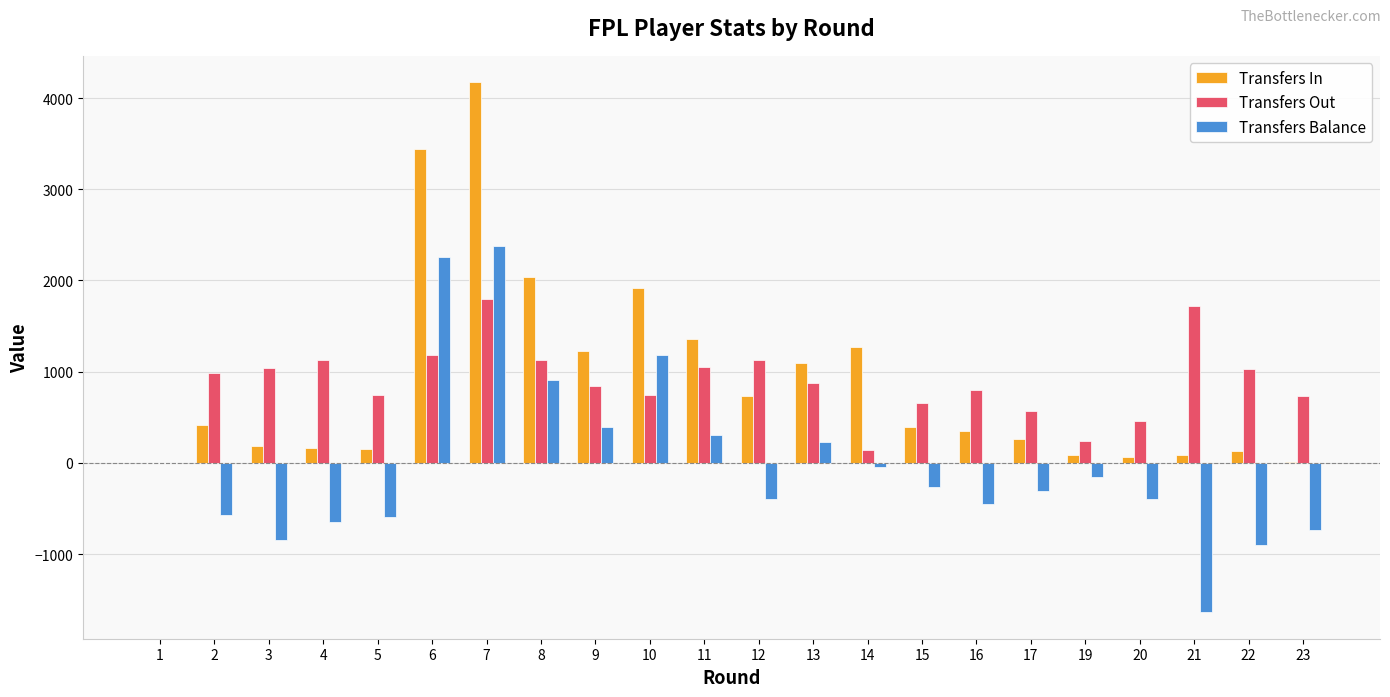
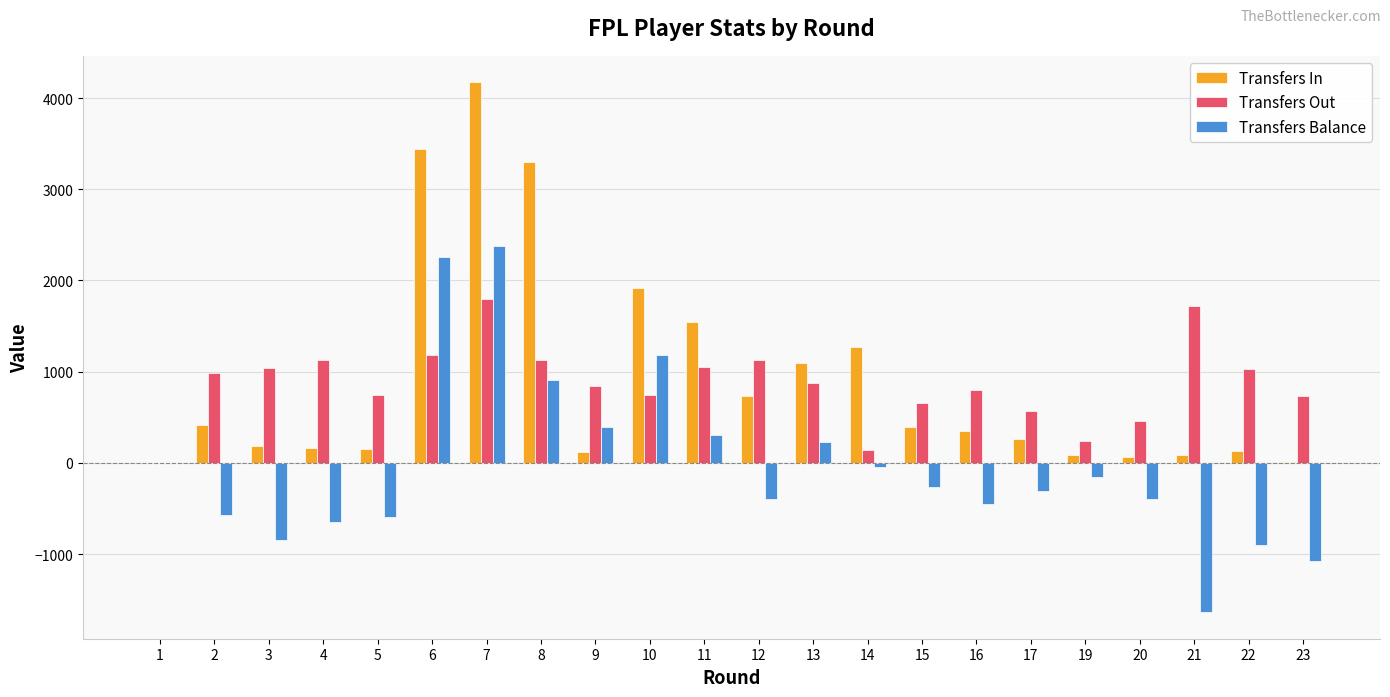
  {
    "Transfers In": {
      "1": 0,
      "2": 400,
      "3": 200,
      "4": 200,
      "5": 200,
      "6": 3400,
      "7": 4200,
-     "8": 2000,
-     "9": 1200,
+     "8": 3300,
+     "9": 100,
      "10": 1900,
-     "11": 1400,
+     "11": 1500,
      "12": 700,
      "13": 1100,
      "14": 1300,
      "15": 400,
      "16": 300,
      "17": 300,
      "19": 100,
      "20": 100,
      "21": 100,
      "22": 100
    },
    "Transfers Out": {
      "1": 0,
      "2": 1000,
      "3": 1000,
      "4": 1100,
      "5": 700,
      "6": 1200,
      "7": 1800,
      "8": 1100,
      "9": 800,
      "10": 700,
      "11": 1100,
      "12": 1100,
      "13": 900,
      "14": 100,
      "15": 700,
      "16": 800,
      "17": 600,
      "19": 200,
      "20": 500,
      "21": 1700,
      "22": 1000,
      "23": 700
    },
    "Transfers Balance": {
      "1": 0,
      "2": -600,
      "3": -900,
      "4": -700,
      "5": -600,
      "6": 2300,
      "7": 2400,
      "8": 900,
      "9": 400,
      "10": 1200,
      "11": 300,
      "12": -400,
      "13": 200,
      "14": 0,
      "15": -300,
      "16": -500,
      "17": -300,
      "19": -200,
      "20": -400,
      "21": -1600,
      "22": -900,
-     "23": -700
+     "23": -1100
    }
  }
